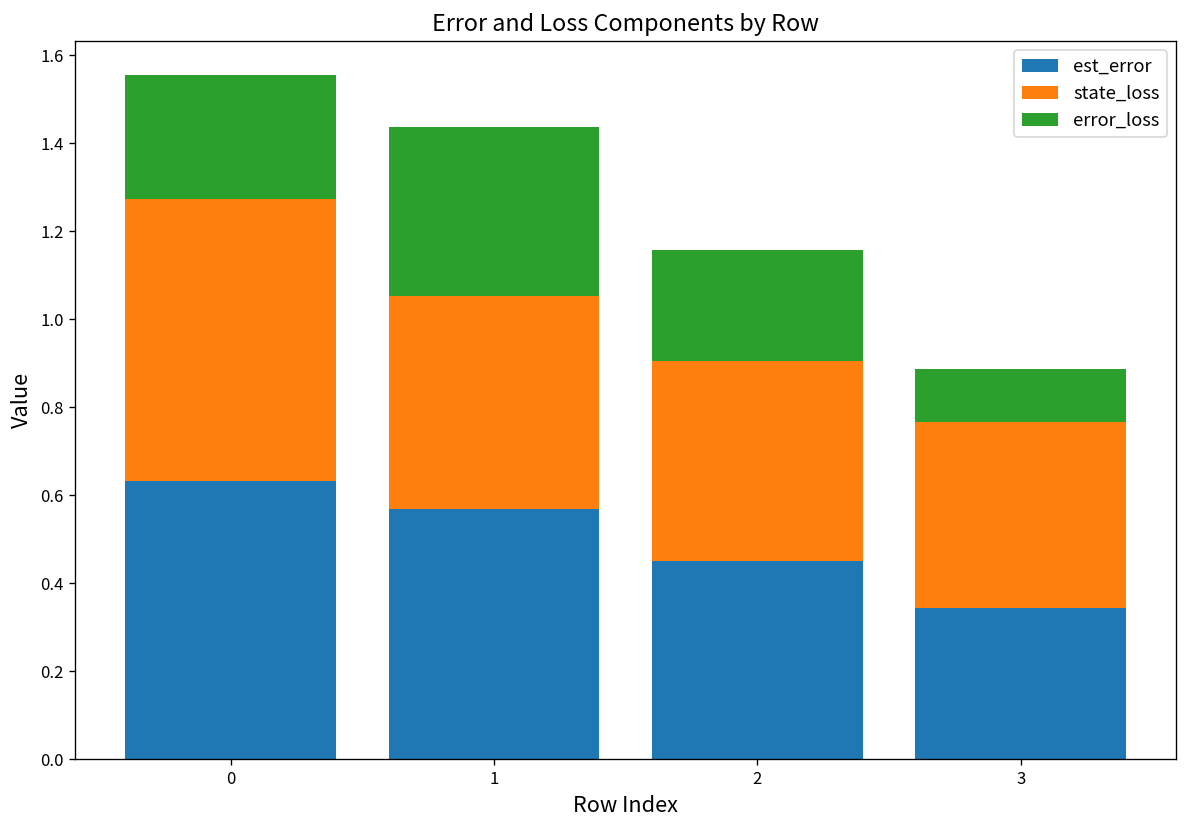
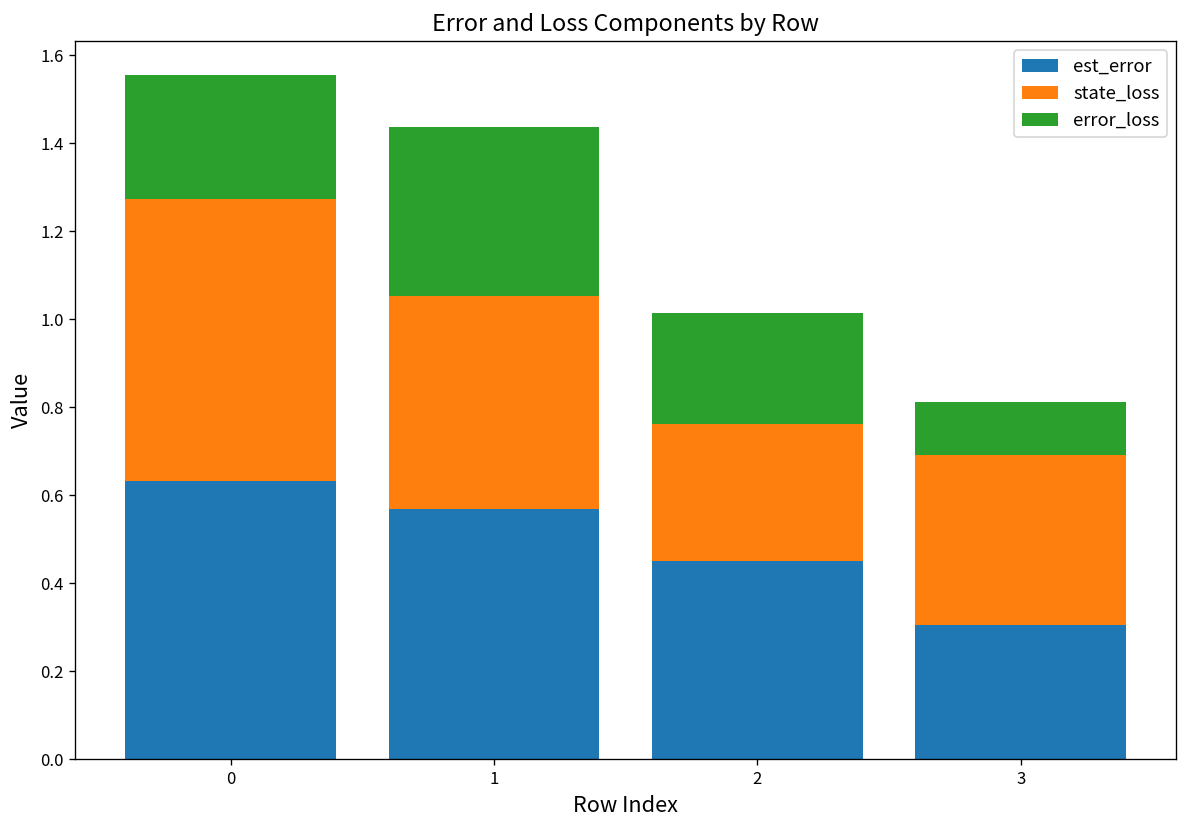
  {
    "est_error": {
      "0": 0.63,
      "1": 0.57,
      "2": 0.45,
-     "3": 0.34
+     "3": 0.31
    },
    "state_loss": {
      "0": 0.64,
      "1": 0.48,
-     "2": 0.45,
-     "3": 0.42
+     "2": 0.31,
+     "3": 0.39
    },
    "error_loss": {
      "0": 0.28,
      "1": 0.38,
      "2": 0.25,
      "3": 0.12
    }
  }
